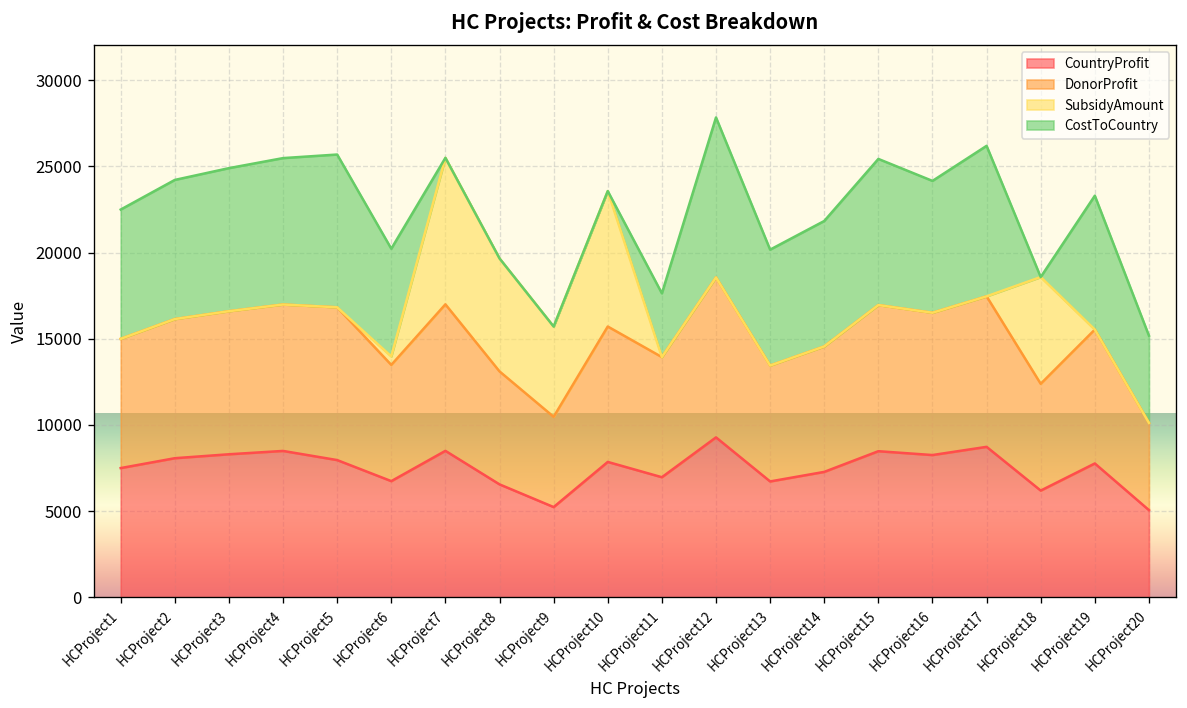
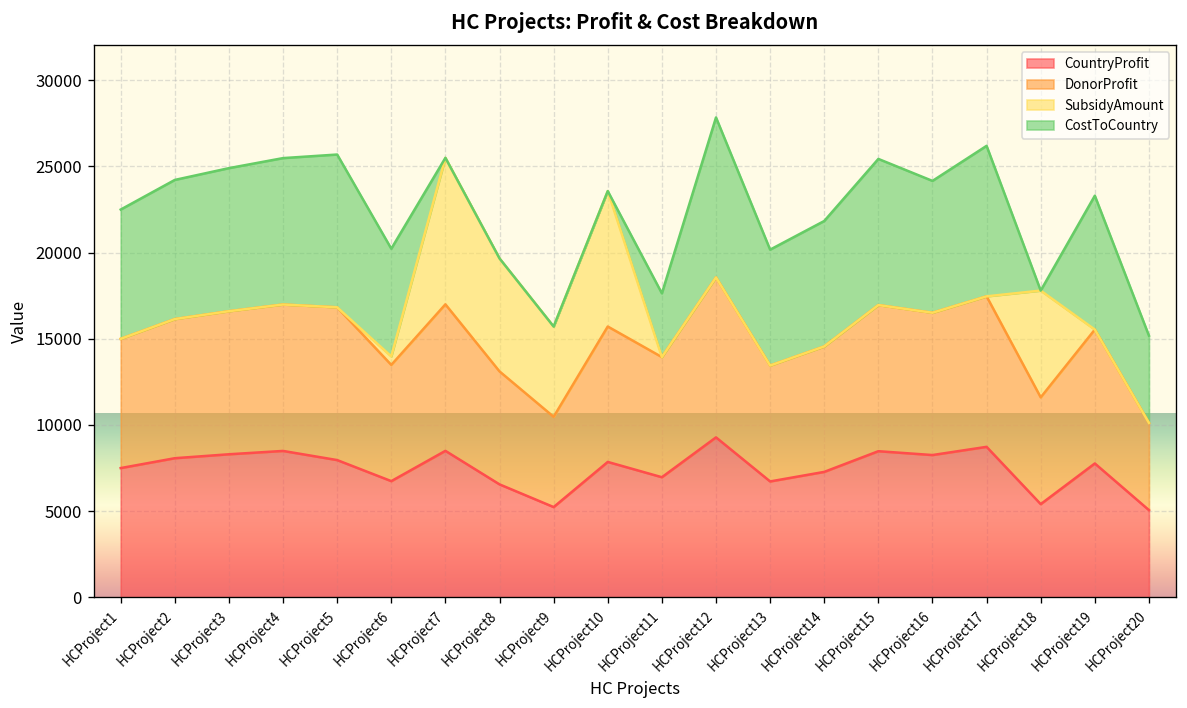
  {
    "CountryProfit": {
      "HCProject1": 7500,
      "HCProject2": 8100,
      "HCProject3": 8300,
      "HCProject4": 8500,
      "HCProject5": 8000,
      "HCProject6": 6700,
      "HCProject7": 8500,
      "HCProject8": 6600,
      "HCProject9": 5200,
      "HCProject10": 7900,
      "HCProject11": 7000,
      "HCProject12": 9300,
      "HCProject13": 6700,
      "HCProject14": 7300,
      "HCProject15": 8500,
      "HCProject16": 8300,
      "HCProject17": 8700,
-     "HCProject18": 6200,
+     "HCProject18": 5400,
      "HCProject19": 7800,
      "HCProject20": 5100
    },
    "DonorProfit": {
      "HCProject6": 6700,
      "HCProject7": 8500,
      "HCProject8": 6600,
      "HCProject9": 5200,
      "HCProject10": 7900,
      "HCProject18": 6200
    },
    "SubsidyAmount": {
      "HCProject6": 500
    },
    "CostToCountry": {
      "HCProject1": 7500,
      "HCProject2": 8100,
      "HCProject3": 8300,
      "HCProject4": 8500,
      "HCProject5": 8900,
      "HCProject6": 6200,
      "HCProject11": 3700,
      "HCProject12": 9300,
      "HCProject13": 6700,
      "HCProject14": 7300,
      "HCProject15": 8500,
      "HCProject16": 7600,
      "HCProject17": 8700,
      "HCProject19": 7800,
      "HCProject20": 5100
    }
  }
